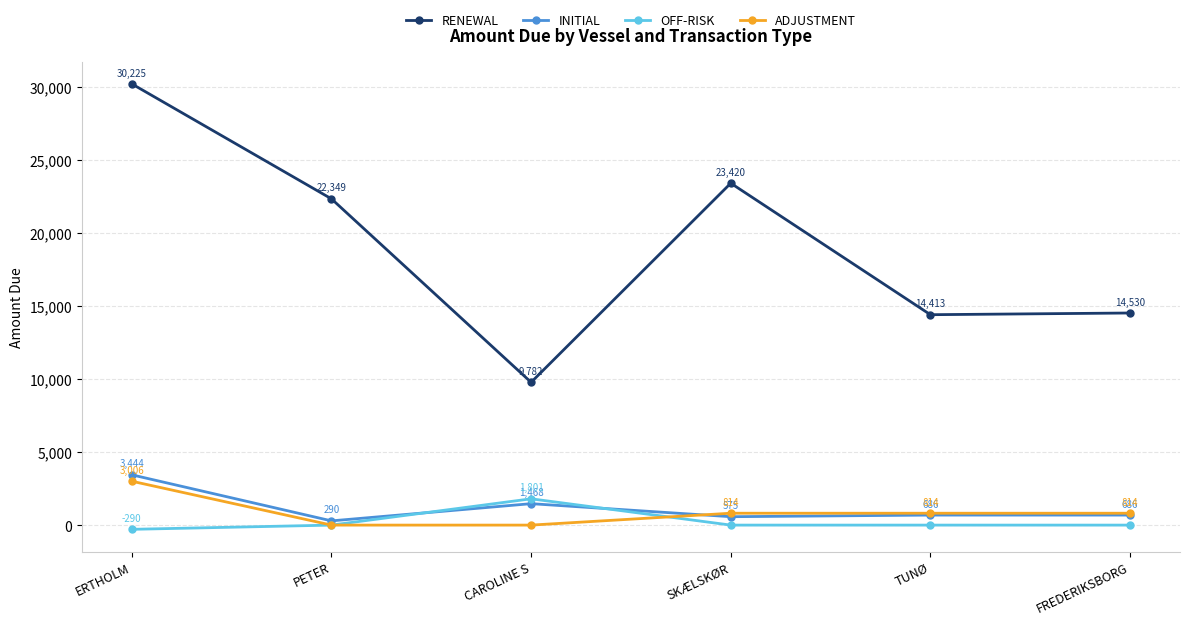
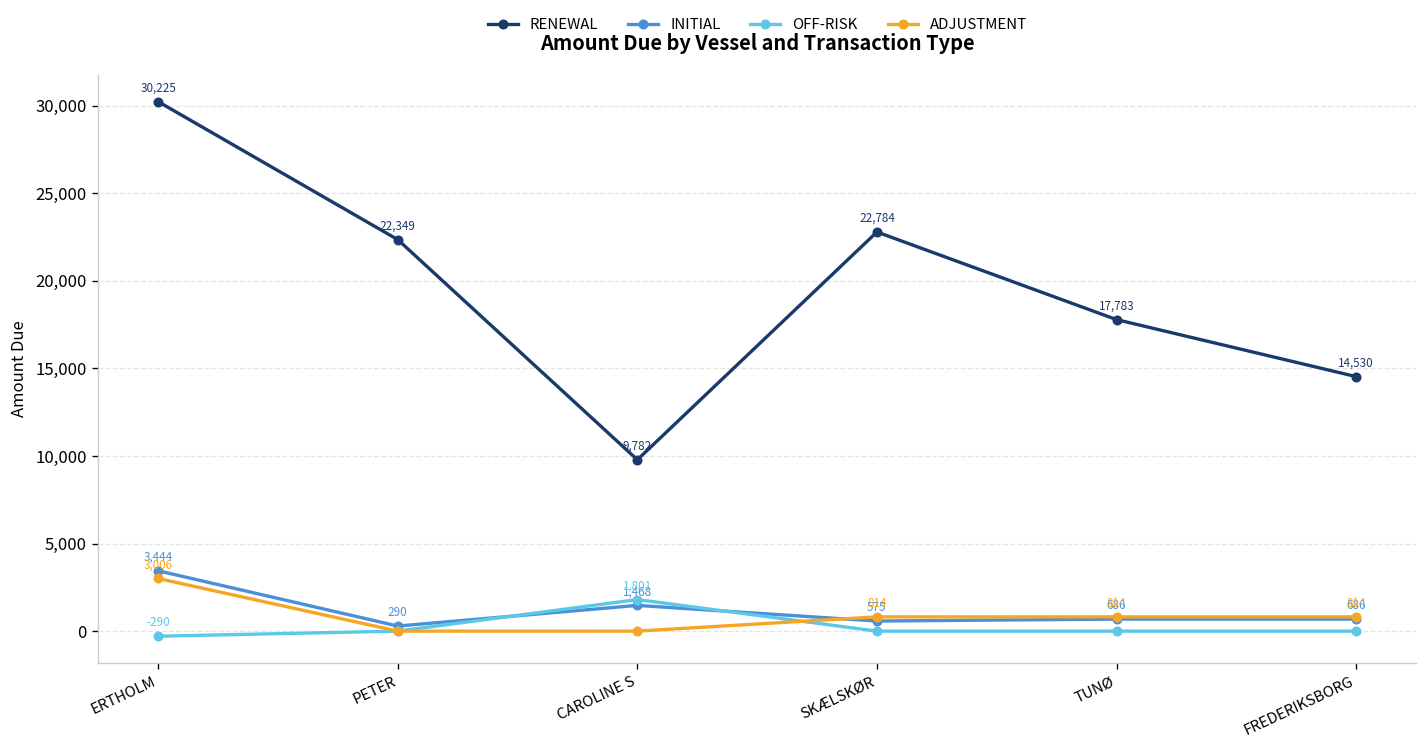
  {
    "RENEWAL": {
      "ERTHOLM": "30,225",
      "PETER": "22,349",
      "CAROLINE S": "9,782",
-     "SKÆLSKØR": "23,420",
-     "TUNØ": "14,413",
+     "SKÆLSKØR": "22,784",
+     "TUNØ": "17,783",
      "FREDERIKSBORG": "14,530"
    },
    "INITIAL": {
      "PETER": "290"
    },
    "OFF-RISK": {
      "ERTHOLM": "-290"
    },
    "ADJUSTMENT": {
      "CAROLINE S": "0"
    }
  }
